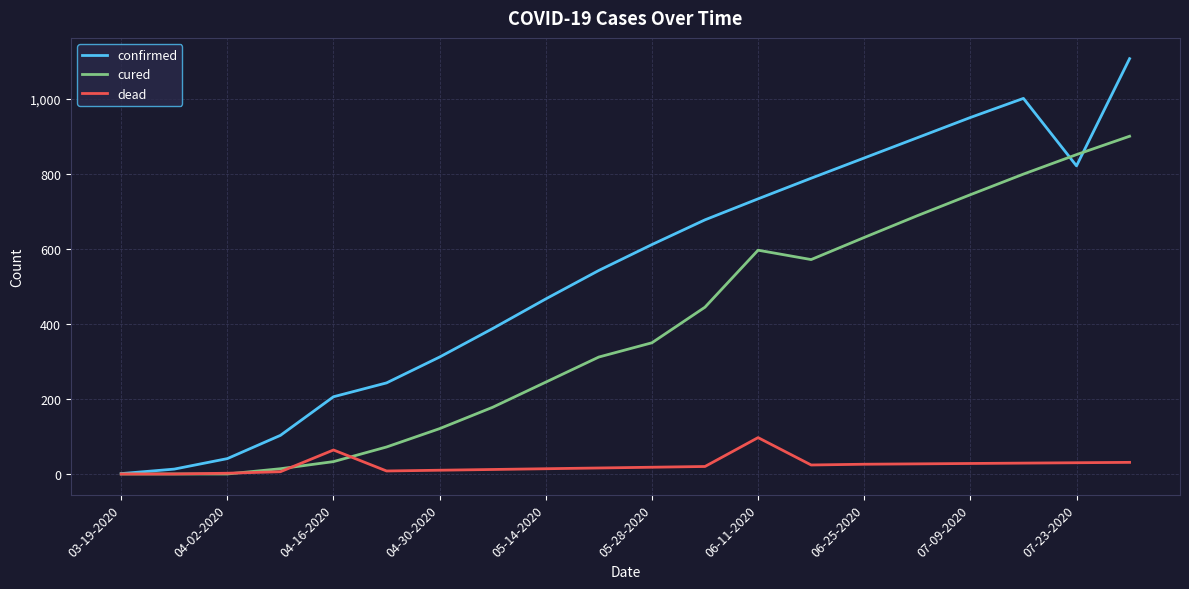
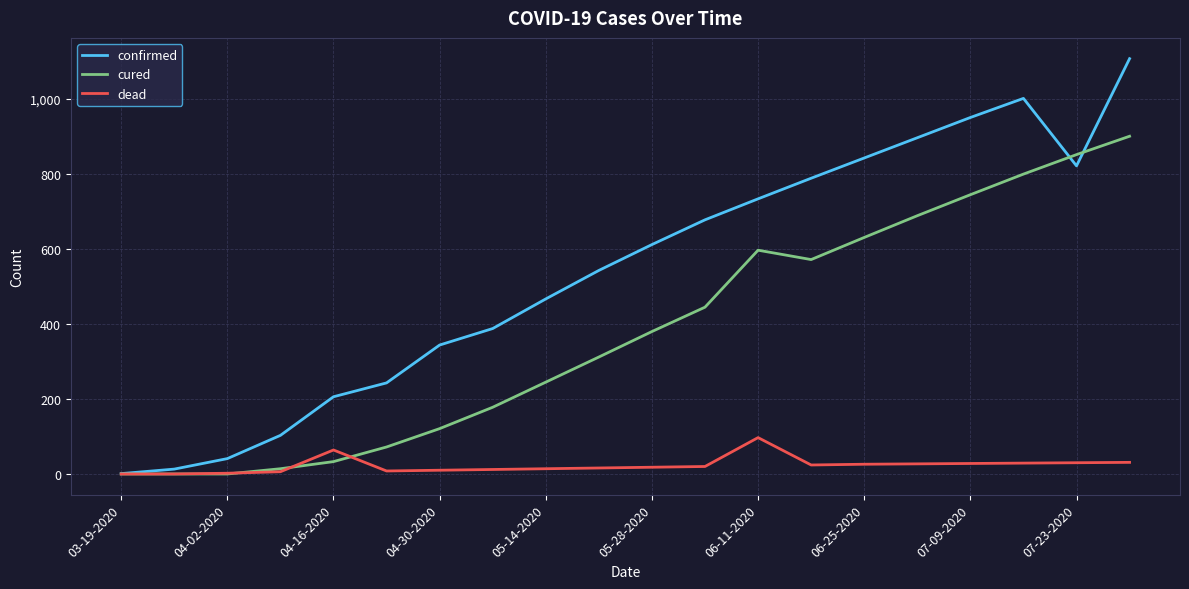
  {
    "confirmed": {
      "04-02-2020": 40,
      "04-16-2020": 210,
-     "04-30-2020": 310,
+     "04-30-2020": 340,
      "05-14-2020": 470,
      "05-28-2020": 610,
      "06-11-2020": 730,
      "06-25-2020": 840,
      "07-09-2020": 950,
      "07-23-2020": 820
    },
    "cured": {
      "04-16-2020": 30,
      "04-30-2020": 120,
      "05-14-2020": 250,
-     "05-28-2020": 350,
+     "05-28-2020": 380,
      "06-11-2020": 600,
      "06-25-2020": 630,
      "07-09-2020": 750,
      "07-23-2020": 850
    },
    "dead": {
      "04-16-2020": 60,
      "04-30-2020": 10,
      "05-14-2020": 10,
      "05-28-2020": 20,
      "06-11-2020": 100,
      "06-25-2020": 30,
      "07-09-2020": 30,
      "07-23-2020": 30
    }
  }
